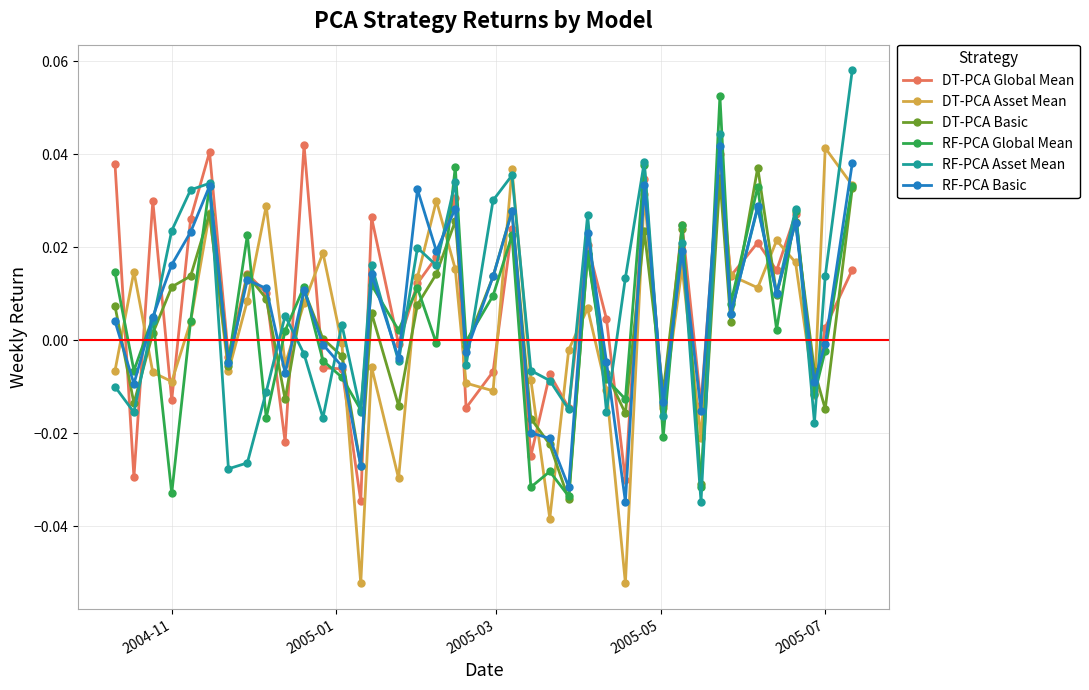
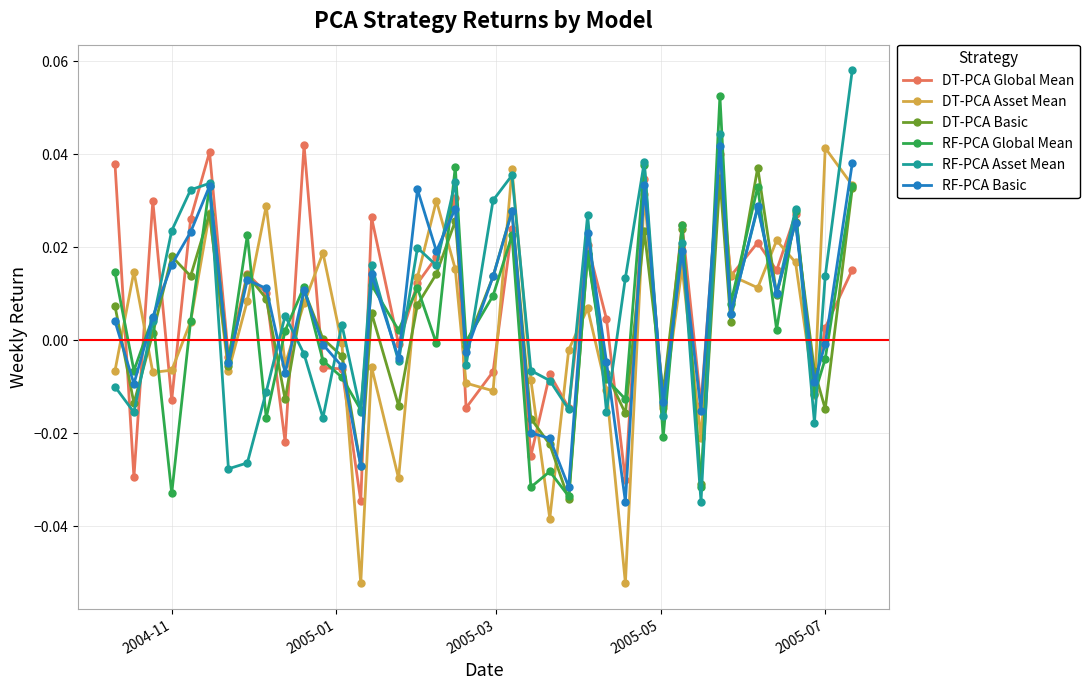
  {
    "DT-PCA Global Mean": {
      "2004-11": -0.013,
      "2005-07": 0.003
    },
    "DT-PCA Asset Mean": {
-     "2004-11": -0.009,
+     "2004-11": -0.006,
      "2005-07": 0.041
    },
    "DT-PCA Basic": {
-     "2004-11": 0.011,
+     "2004-11": 0.018,
      "2005-07": -0.015
    },
    "RF-PCA Global Mean": {
      "2004-11": -0.033,
-     "2005-07": -0.002
+     "2005-07": -0.004
    }
  }
